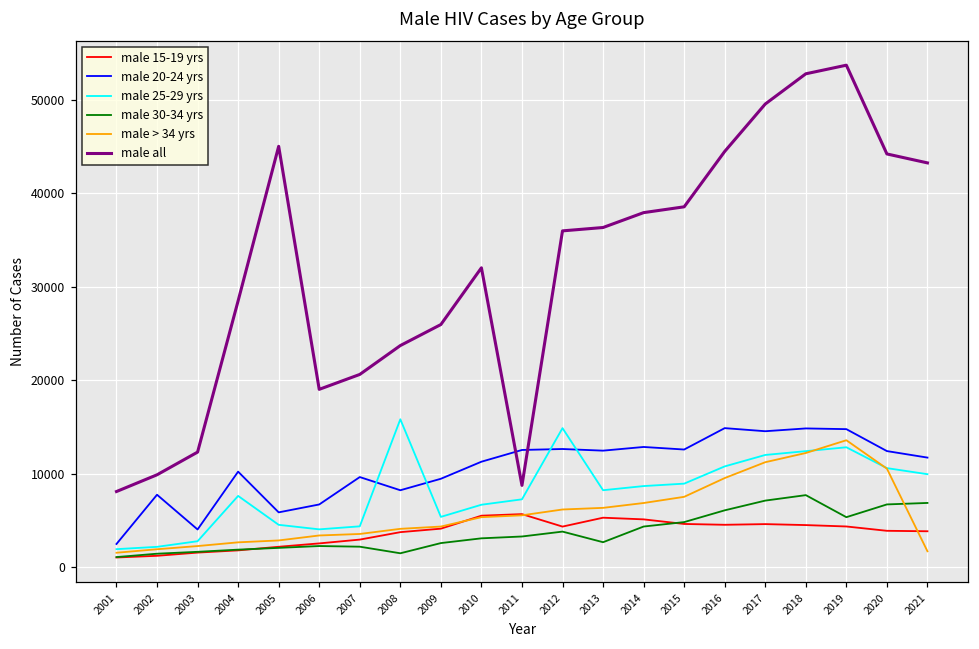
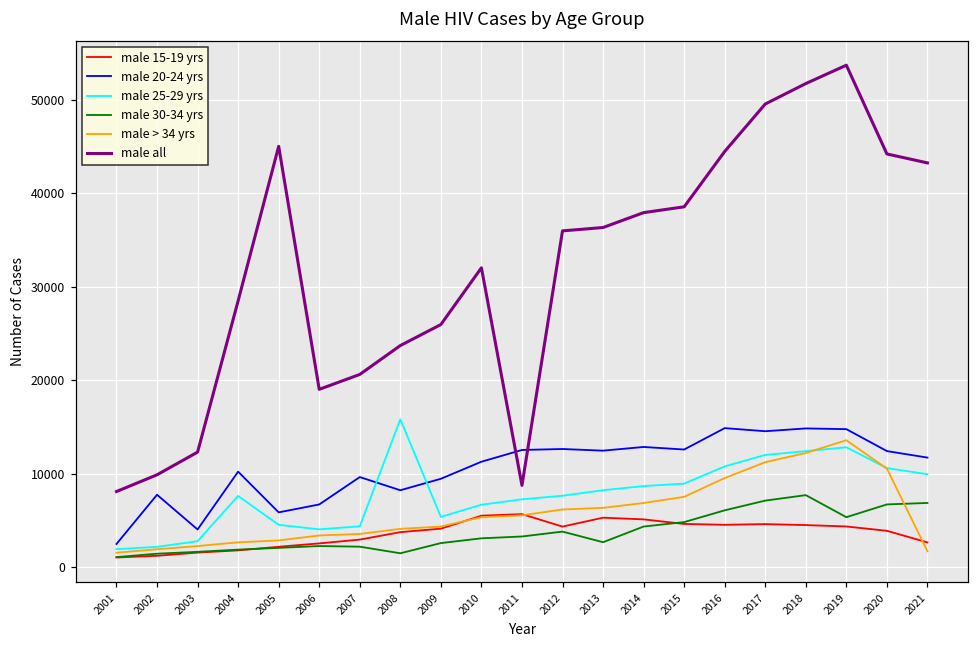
  {
    "male 15-19 yrs": {
      "2007": 3000,
      "2008": 4000,
      "2012": 4000,
      "2013": 5000,
      "2014": 5000,
      "2016": 5000,
      "2017": 5000,
      "2018": 4000,
      "2019": 4000,
      "2020": 4000,
-     "2021": 4000
+     "2021": 3000
    },
    "male 20-24 yrs": {
      "2001": 2000,
      "2002": 8000,
      "2003": 4000,
      "2004": 10000,
      "2005": 6000,
      "2006": 7000,
      "2007": 10000,
      "2008": 8000,
      "2009": 9000,
      "2010": 11000,
      "2011": 13000,
      "2012": 13000,
      "2013": 12000,
      "2014": 13000,
      "2015": 13000,
      "2016": 15000,
      "2017": 15000,
      "2018": 15000,
      "2019": 15000,
      "2020": 12000,
      "2021": 12000
    },
    "male 25-29 yrs": {
      "2001": 2000,
      "2003": 3000,
      "2004": 8000,
      "2005": 5000,
      "2006": 4000,
      "2007": 4000,
      "2008": 16000,
      "2009": 5000,
      "2010": 7000,
      "2011": 7000,
-     "2012": 15000,
+     "2012": 8000,
      "2013": 8000,
      "2014": 9000,
      "2015": 9000,
      "2016": 11000,
      "2017": 12000,
      "2019": 13000,
      "2021": 10000
    },
    "male 30-34 yrs": {
      "2007": 2000,
      "2008": 1000,
      "2009": 3000,
      "2010": 3000,
      "2011": 3000,
      "2012": 4000,
      "2013": 3000,
      "2014": 4000,
      "2016": 6000,
      "2017": 7000,
      "2018": 8000,
      "2019": 5000,
      "2020": 7000,
      "2021": 7000
    },
    "male > 34 yrs": {
      "2001": 2000,
      "2003": 2000,
      "2004": 3000,
      "2005": 3000,
      "2006": 3000,
      "2007": 4000,
      "2008": 4000,
      "2012": 6000,
      "2013": 6000,
      "2014": 7000,
      "2015": 8000,
      "2016": 10000,
      "2017": 11000,
      "2019": 14000,
      "2021": 2000
    },
    "male all": {
      "2001": 8000,
      "2002": 10000,
      "2003": 12000,
      "2004": 28000,
      "2005": 45000,
      "2006": 19000,
      "2007": 21000,
      "2008": 24000,
      "2009": 26000,
      "2010": 32000,
      "2011": 9000,
      "2012": 36000,
      "2013": 36000,
      "2014": 38000,
      "2015": 39000,
      "2016": 44000,
      "2017": 50000,
-     "2018": 53000,
+     "2018": 52000,
      "2019": 54000,
      "2020": 44000,
      "2021": 43000
    }
  }
